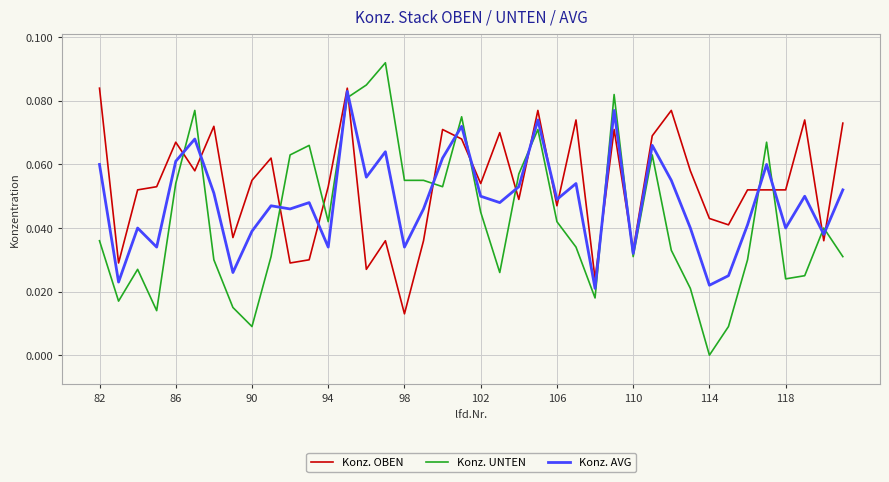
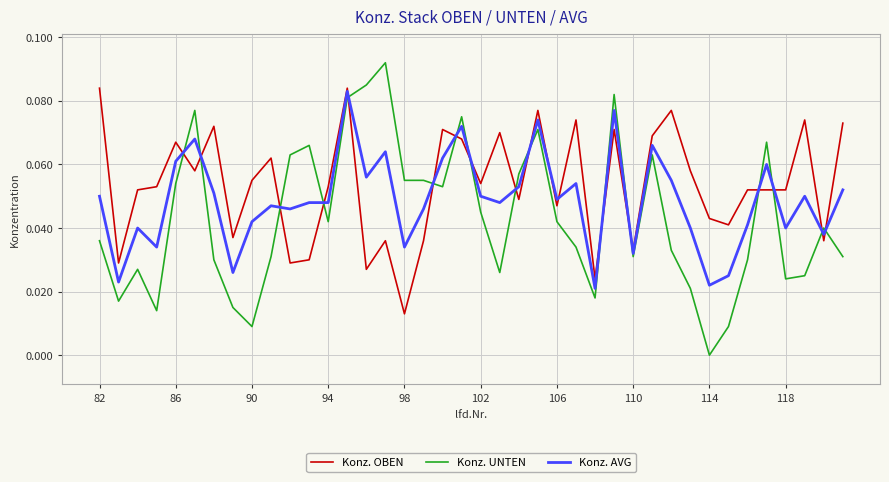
  {
    "Konz. OBEN": {
      "82": 0.084,
      "86": 0.067,
      "90": 0.055,
      "94": 0.053,
      "98": 0.013,
      "102": 0.054,
      "106": 0.047,
      "110": 0.033,
      "114": 0.043,
      "118": 0.052
    },
    "Konz. UNTEN": {
      "82": 0.036,
      "86": 0.054,
      "90": 0.009,
      "94": 0.042,
      "98": 0.055,
      "102": 0.045,
      "106": 0.042,
      "110": 0.031,
      "114": 0.000,
      "118": 0.024
    },
    "Konz. AVG": {
-     "82": 0.06,
+     "82": 0.05,
      "86": 0.061,
-     "90": 0.039,
-     "94": 0.034,
+     "90": 0.042,
+     "94": 0.048,
      "98": 0.034,
      "102": 0.050,
      "106": 0.049,
      "110": 0.032,
      "114": 0.022,
      "118": 0.040
    }
  }
